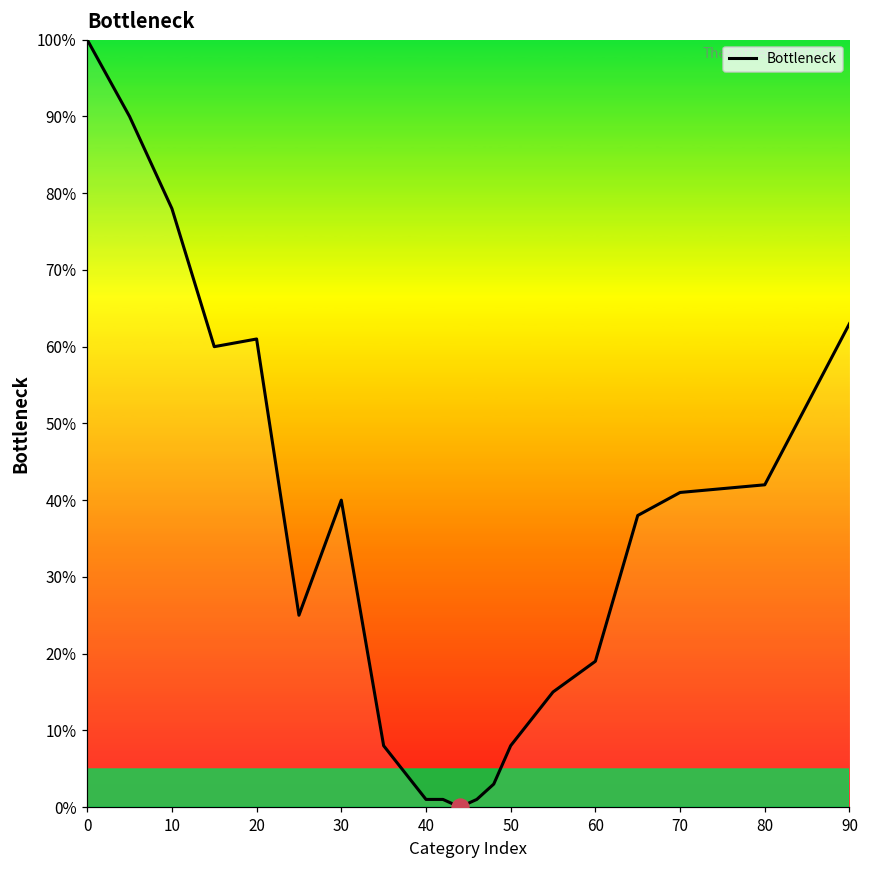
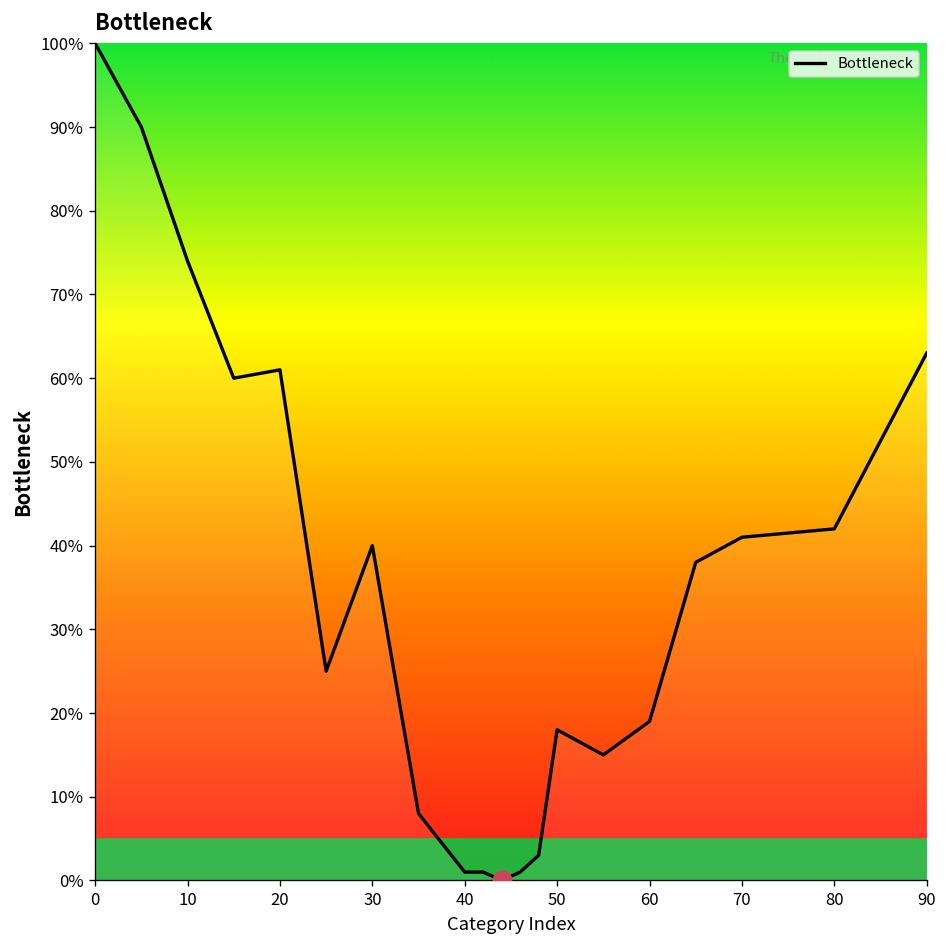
  {
    "Bottleneck": {
      "0": "100%",
-     "10": "78%",
+     "10": "74%",
      "20": "61%",
      "30": "40%",
-     "50": "8%",
+     "50": "18%",
      "60": "19%",
      "70": "41%",
      "80": "42%",
      "90": "63%"
    }
  }
